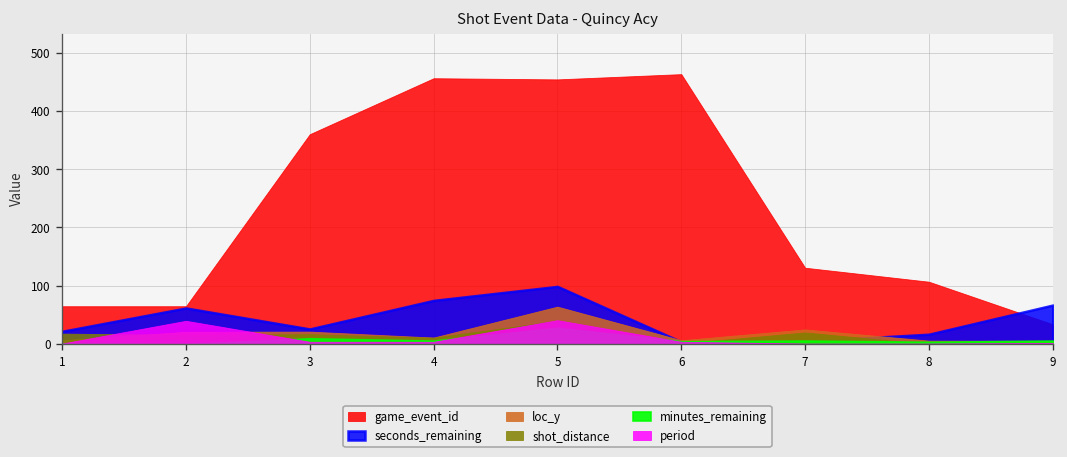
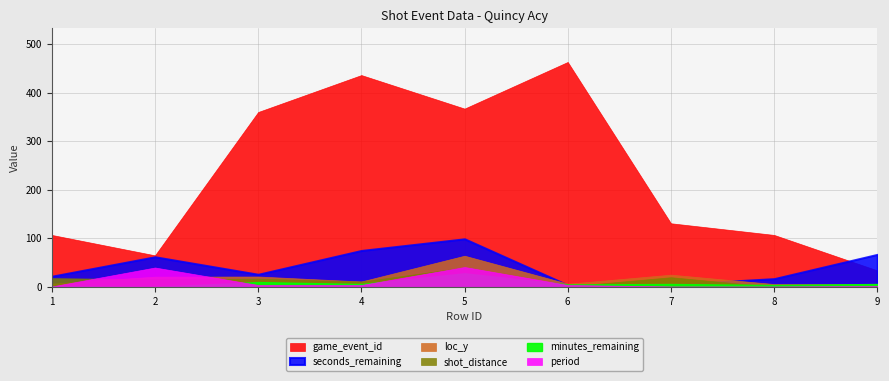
  {
    "game_event_id": {
-     "1": 70,
+     "1": 110,
      "3": 360,
-     "4": 460,
-     "5": 450,
+     "4": 440,
+     "5": 370,
      "6": 460,
      "7": 130,
      "8": 110,
      "9": 30
    },
    "seconds_remaining": {
      "4": 80,
      "5": 100,
      "8": 20,
      "9": 70
    },
    "loc_y": {
      "1": 10,
      "5": 60
    },
    "minutes_remaining": {
      "2": 0,
      "3": 10,
      "5": 30
    },
    "period": {
      "2": 40
    }
  }
